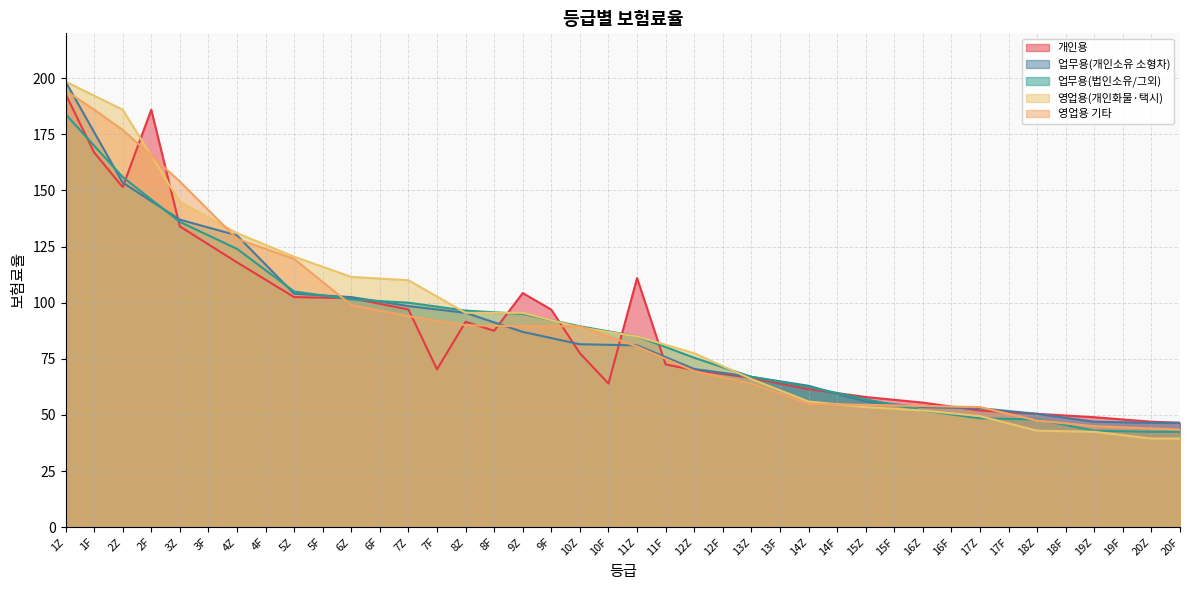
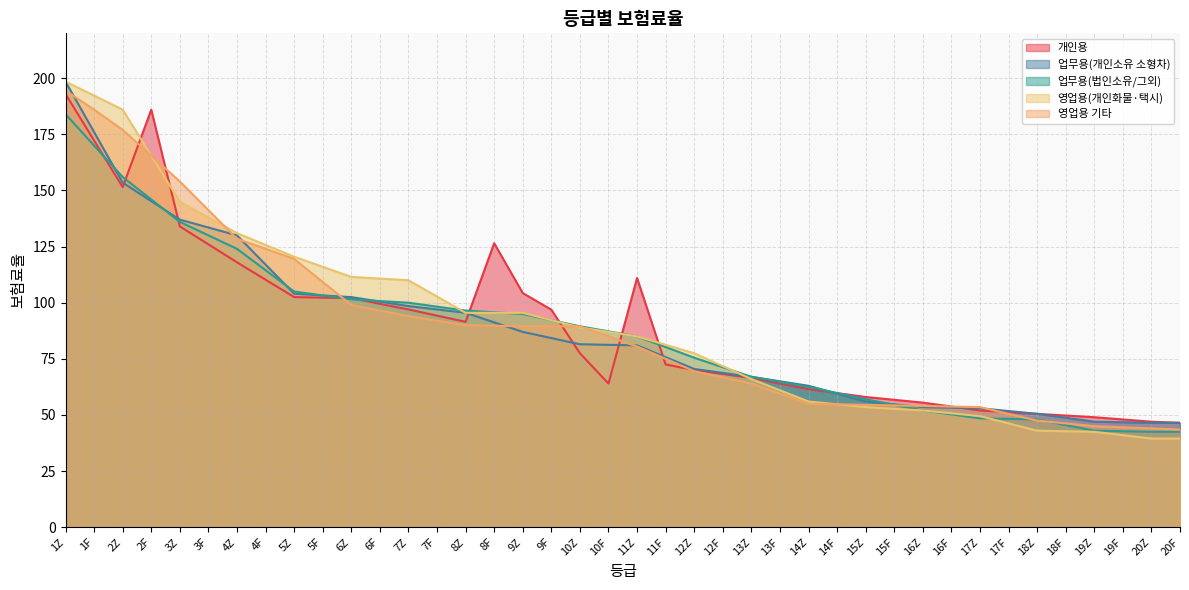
  {
    "개인용": {
      "1Z": 193,
-     "1F": 167,
+     "1F": 172,
      "2Z": 152,
      "2F": 186,
      "3Z": 134,
      "3F": 126,
      "4Z": 118,
      "4F": 110,
      "5Z": 103,
      "7Z": 97,
-     "7F": 70,
+     "7F": 94,
      "8Z": 92,
-     "8F": 88,
+     "8F": 127,
      "9Z": 104,
      "9F": 97,
      "10Z": 78,
      "10F": 64,
      "11Z": 111,
      "11F": 73,
      "15F": 57,
      "16Z": 56,
      "19Z": 49,
      "19F": 48
    }
  }
